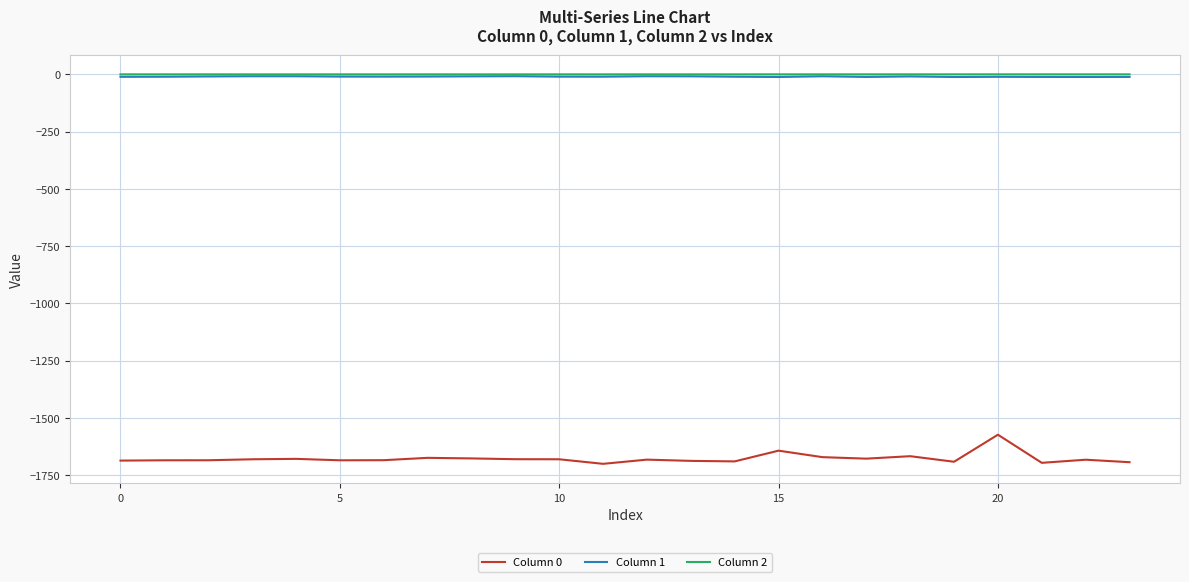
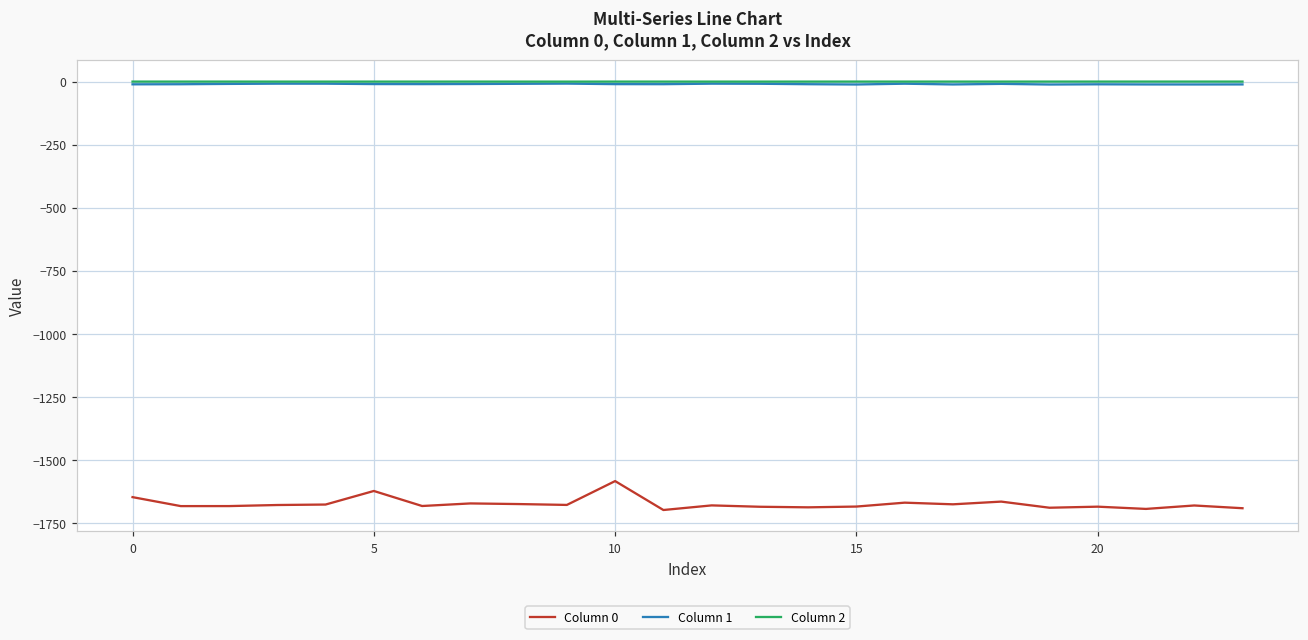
  {
    "Column 0": {
-     "0": -1690,
-     "5": -1680,
-     "10": -1680,
-     "15": -1640,
-     "20": -1570
+     "0": -1650,
+     "5": -1620,
+     "10": -1590,
+     "15": -1690,
+     "20": -1690
    },
    "Column 1": {
      "15": -10
    },
    "Column 2": {
      "15": 0
    }
  }
